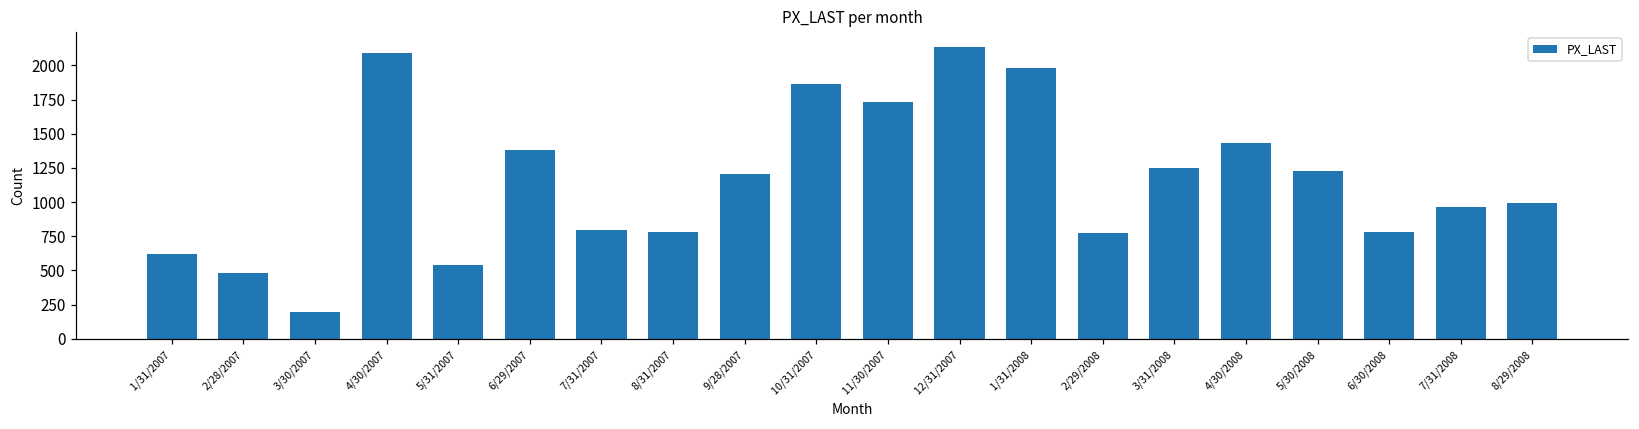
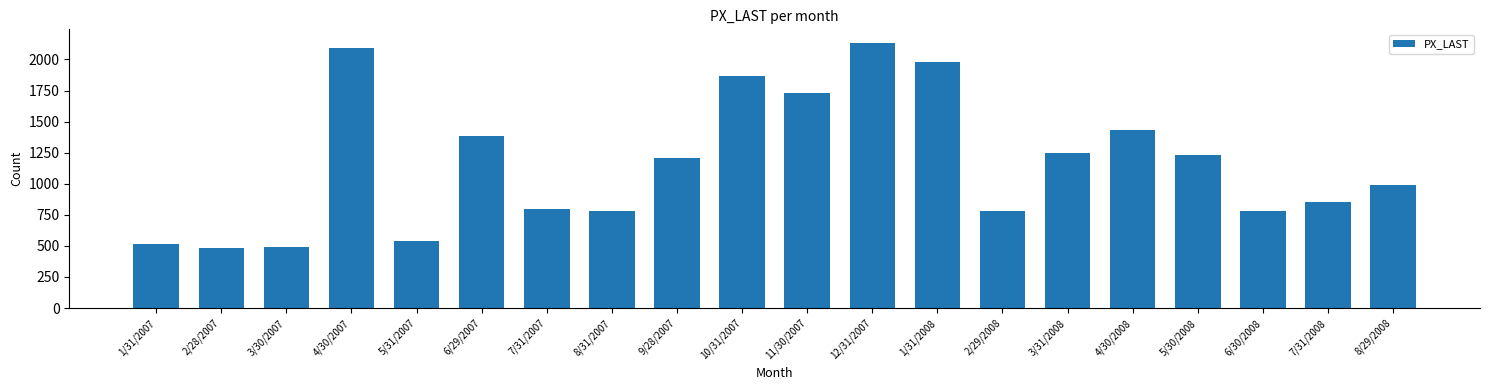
  {
-   "1/31/2007": 620,
+   "1/31/2007": 510,
    "2/28/2007": 480,
-   "3/30/2007": 190,
+   "3/30/2007": 490,
    "4/30/2007": 2090,
    "5/31/2007": 540,
    "6/29/2007": 1380,
    "7/31/2007": 790,
    "8/31/2007": 780,
    "9/28/2007": 1210,
    "10/31/2007": 1870,
    "11/30/2007": 1730,
    "12/31/2007": 2140,
    "1/31/2008": 1980,
    "2/29/2008": 780,
    "3/31/2008": 1250,
    "4/30/2008": 1430,
    "5/30/2008": 1230,
    "6/30/2008": 780,
-   "7/31/2008": 970,
+   "7/31/2008": 850,
    "8/29/2008": 990
  }
